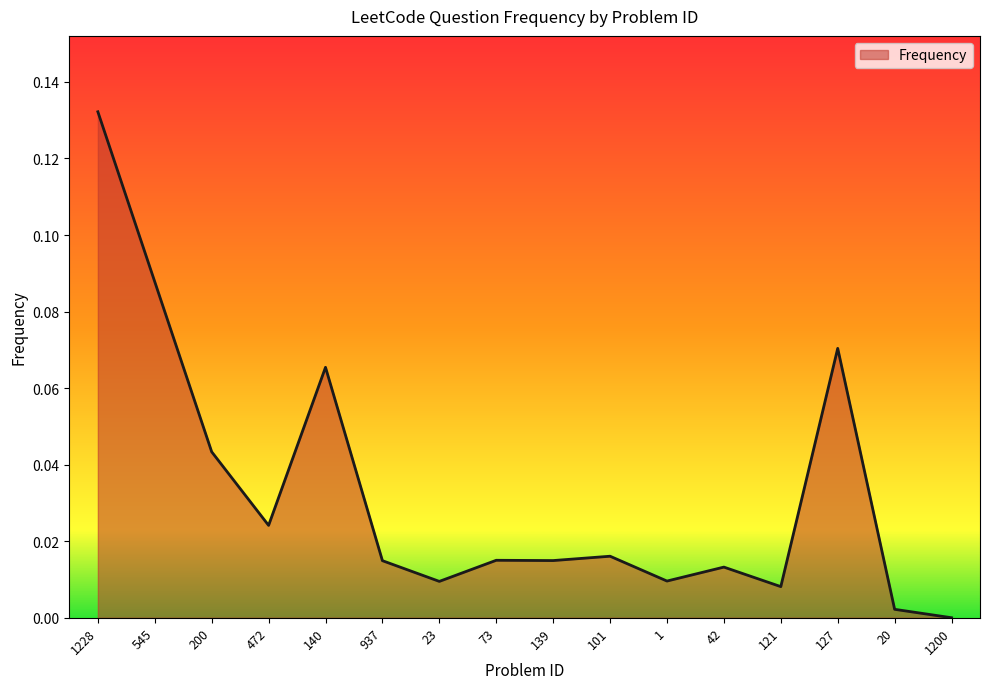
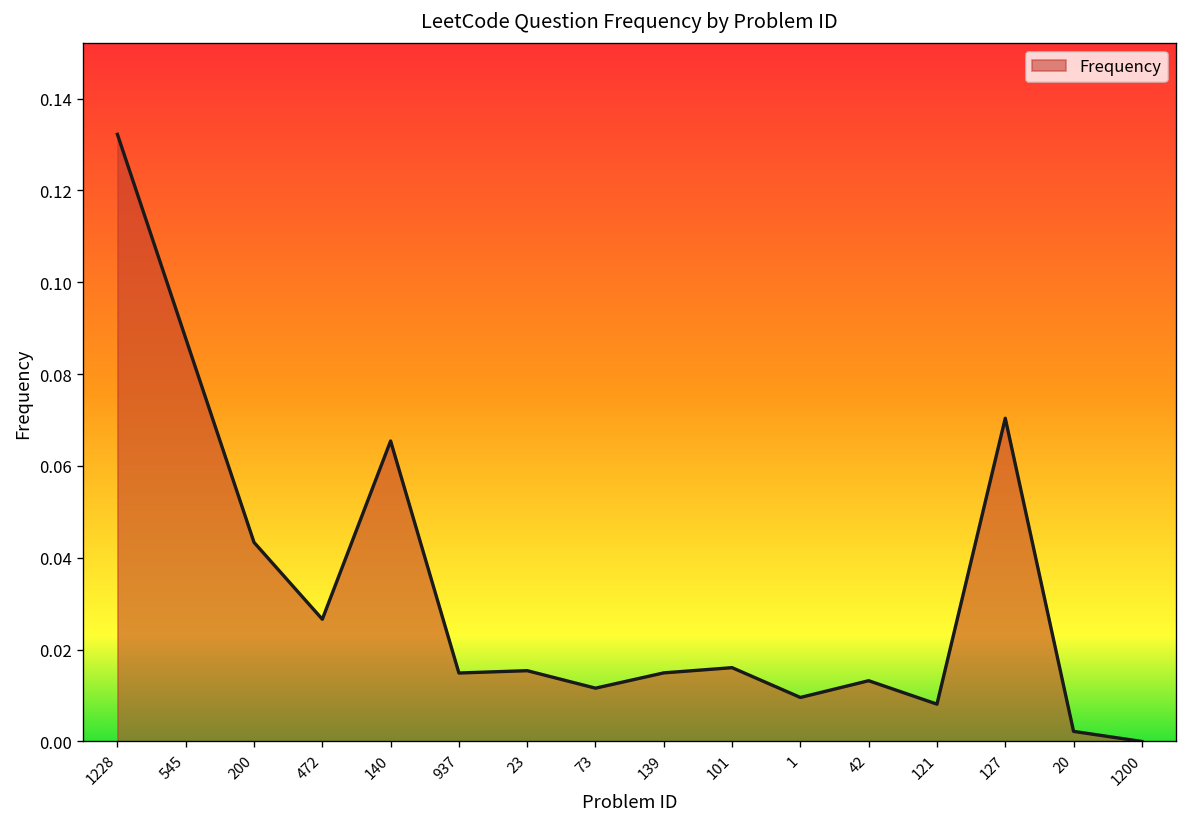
  {
    "1228": 0.132,
    "545": 0.088,
    "200": 0.043,
-   "472": 0.024,
+   "472": 0.027,
    "140": 0.065,
    "937": 0.015,
-   "23": 0.009,
-   "73": 0.015,
+   "23": 0.015,
+   "73": 0.012,
    "139": 0.015,
    "101": 0.016,
    "1": 0.010,
    "42": 0.013,
    "121": 0.008,
    "127": 0.070,
    "20": 0.002,
    "1200": 0.000
  }
